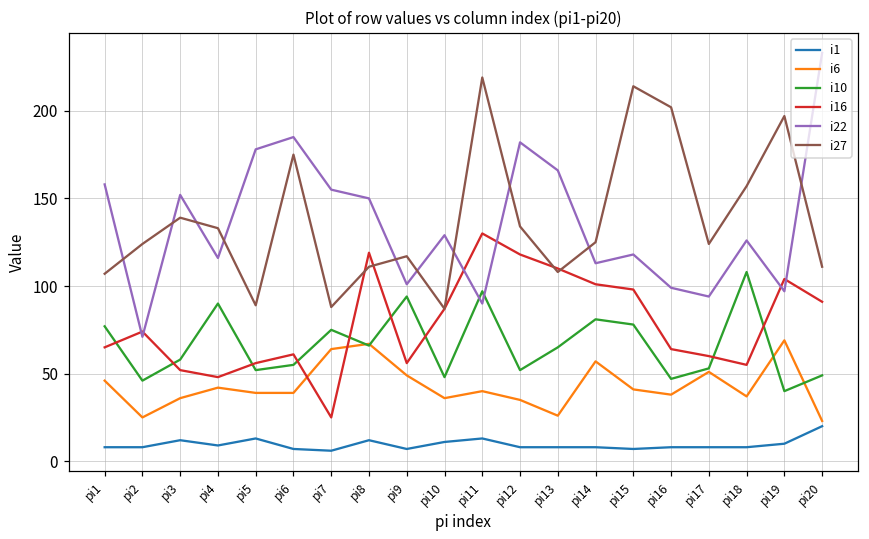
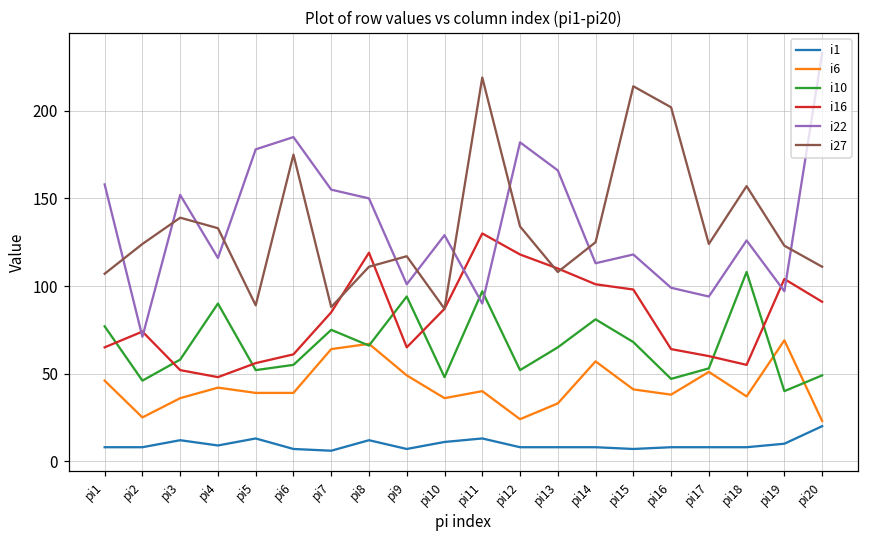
  {
    "i1": {
      "pi1": 8,
      "pi2": 8,
      "pi3": 12,
      "pi4": 9,
      "pi5": 13,
      "pi6": 7,
      "pi7": 6,
      "pi8": 12,
      "pi9": 7,
      "pi10": 11,
      "pi11": 13,
      "pi12": 8,
      "pi13": 8,
      "pi14": 8,
      "pi15": 7,
      "pi16": 8,
      "pi17": 8,
      "pi18": 8,
      "pi19": 10,
      "pi20": 20
    },
    "i6": {
      "pi1": 46,
      "pi2": 25,
      "pi3": 36,
      "pi4": 42,
      "pi5": 39,
      "pi6": 39,
      "pi7": 64,
      "pi9": 49,
      "pi10": 36,
      "pi11": 40,
-     "pi12": 35,
-     "pi13": 26,
+     "pi12": 24,
+     "pi13": 33,
      "pi14": 57,
      "pi15": 41,
      "pi16": 38,
      "pi17": 51,
      "pi18": 37,
      "pi19": 69,
      "pi20": 23
    },
    "i10": {
      "pi1": 77,
      "pi2": 46,
      "pi3": 58,
      "pi4": 90,
      "pi5": 52,
      "pi6": 55,
      "pi7": 75,
      "pi9": 94,
      "pi10": 48,
      "pi11": 97,
      "pi12": 52,
      "pi13": 65,
      "pi14": 81,
-     "pi15": 78,
+     "pi15": 68,
      "pi16": 47,
      "pi17": 53,
      "pi18": 108,
      "pi19": 40,
      "pi20": 49
    },
    "i16": {
      "pi1": 65,
      "pi2": 74,
      "pi3": 52,
      "pi4": 48,
      "pi5": 56,
      "pi6": 61,
-     "pi7": 25,
+     "pi7": 85,
      "pi8": 119,
-     "pi9": 56,
+     "pi9": 65,
      "pi11": 130,
      "pi12": 118,
      "pi13": 110,
      "pi14": 101,
      "pi15": 98,
      "pi16": 64,
      "pi17": 60,
      "pi18": 55,
      "pi19": 104,
      "pi20": 91
    },
    "i22": {
      "pi1": 158,
      "pi2": 71,
      "pi3": 152,
      "pi4": 116,
      "pi5": 178,
      "pi6": 185,
      "pi7": 155,
      "pi8": 150,
      "pi9": 101,
      "pi10": 129,
      "pi11": 90,
      "pi12": 182,
      "pi13": 166,
      "pi14": 113,
      "pi15": 118,
      "pi16": 99,
      "pi17": 94,
      "pi18": 126,
      "pi19": 97
    },
    "i27": {
      "pi1": 107,
      "pi2": 124,
      "pi3": 139,
      "pi4": 133,
      "pi5": 89,
      "pi6": 175,
      "pi7": 88,
      "pi8": 111,
      "pi9": 117,
      "pi11": 219,
      "pi12": 134,
      "pi13": 108,
      "pi14": 125,
      "pi15": 214,
      "pi16": 202,
      "pi17": 124,
      "pi18": 157,
-     "pi19": 197,
+     "pi19": 123,
      "pi20": 111
    }
  }
